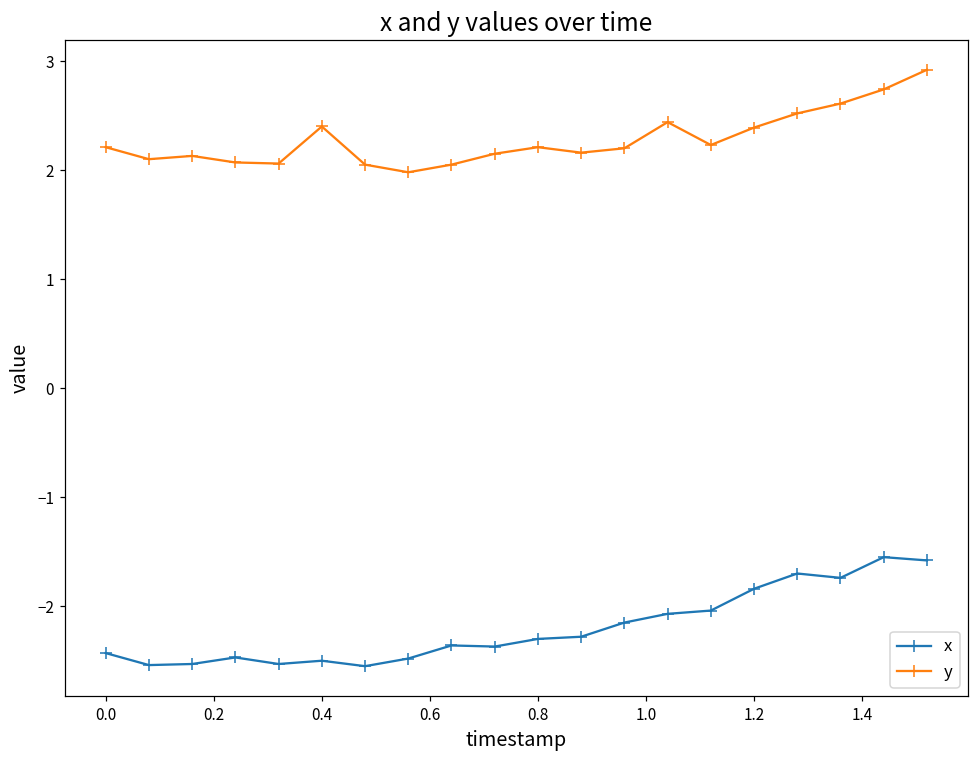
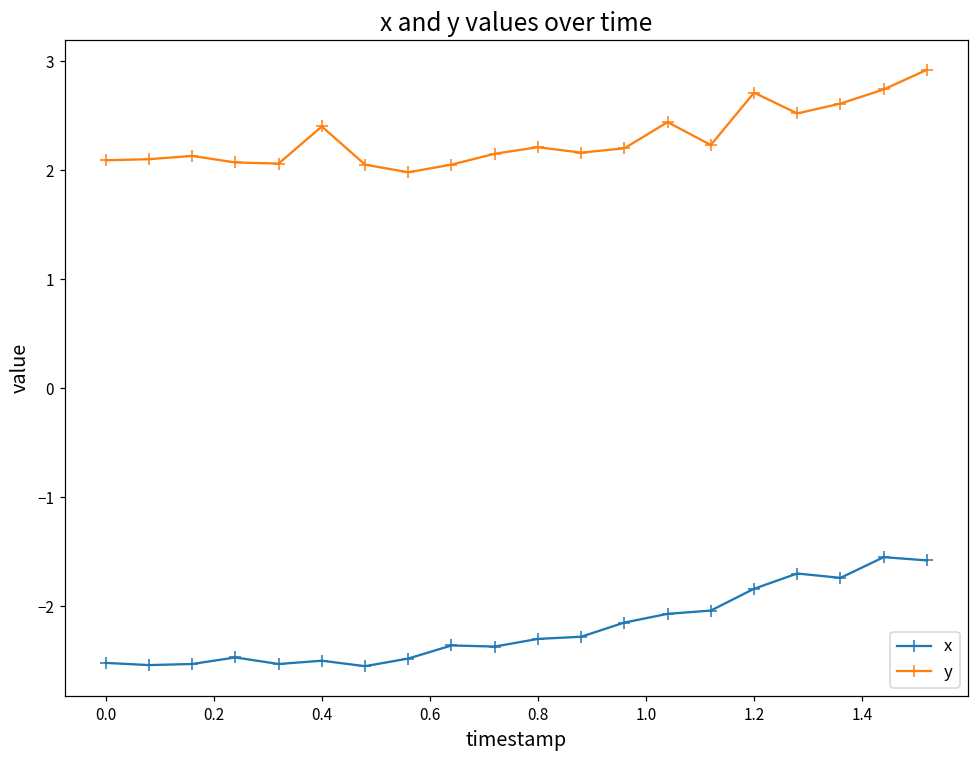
  {
    "x": {
-     "0.0": -2.4,
+     "0.0": -2.5,
      "0.4": -2.5,
      "0.8": -2.3,
      "1.2": -1.8
    },
    "y": {
-     "0.0": 2.2,
+     "0.0": 2.1,
      "0.4": 2.4,
      "0.8": 2.2,
-     "1.2": 2.4
+     "1.2": 2.7
    }
  }
